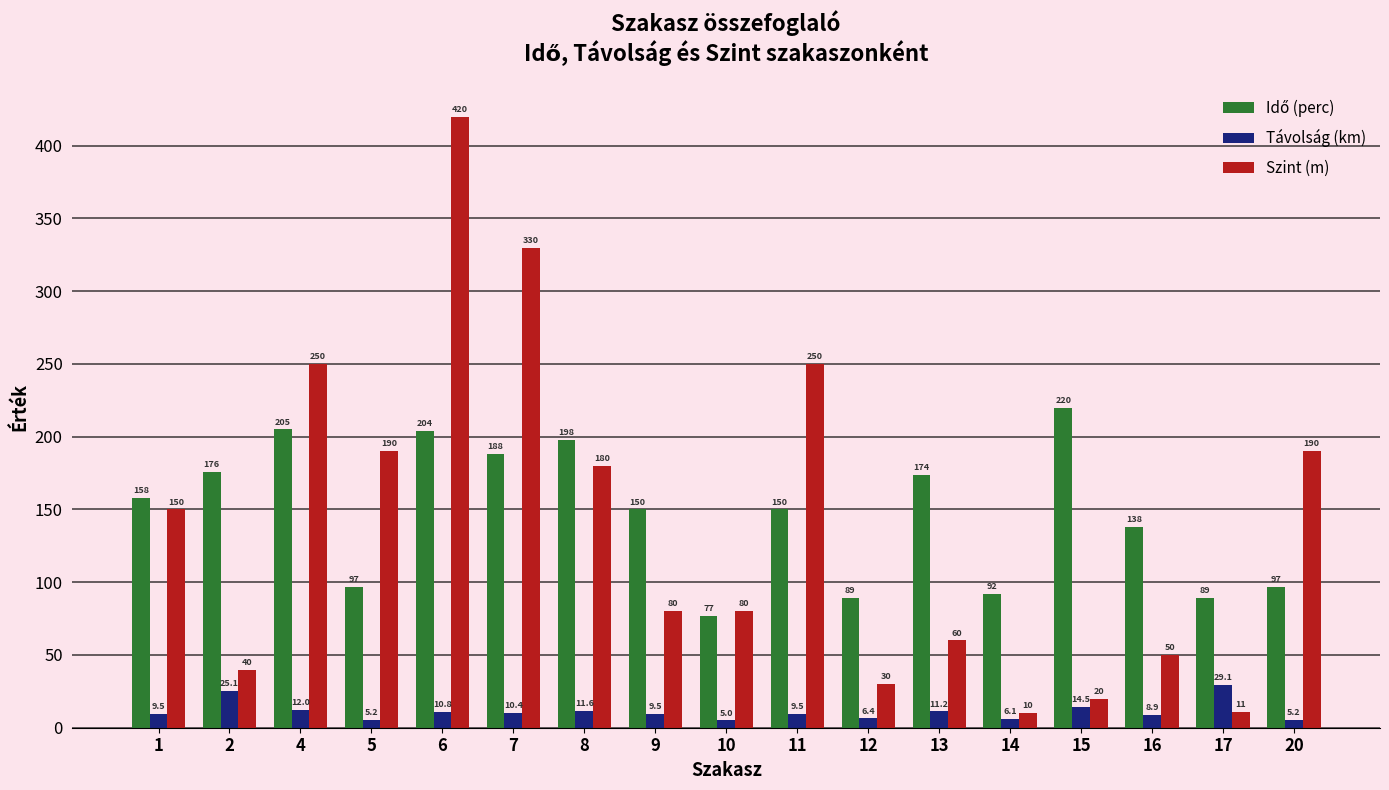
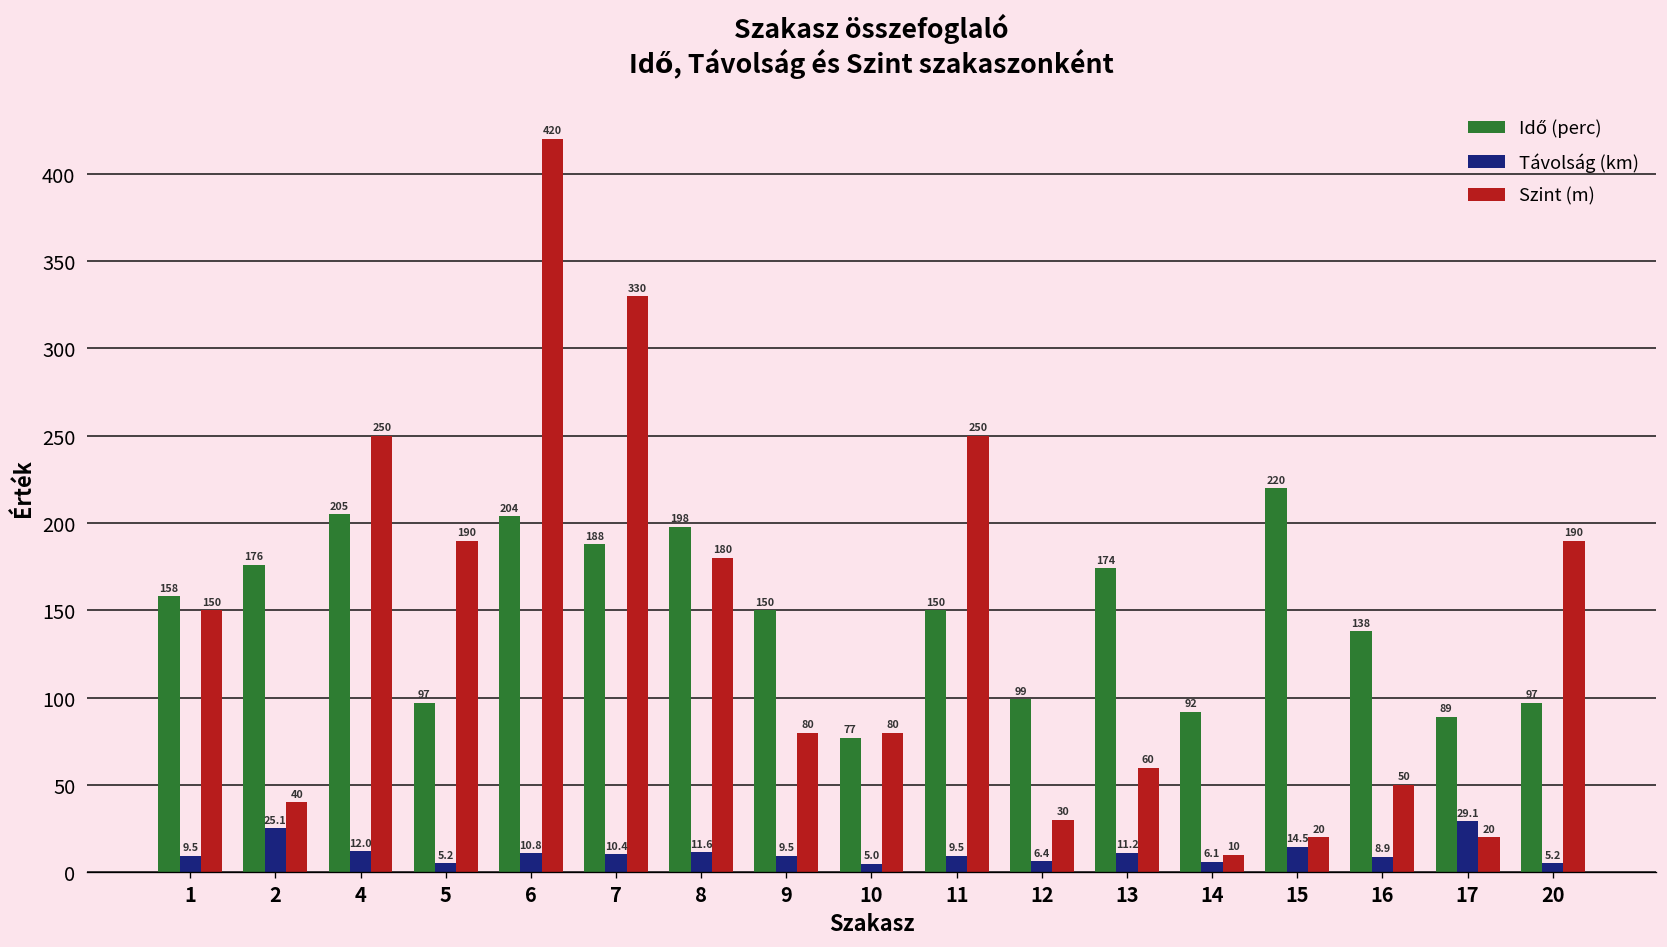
  {
    "Idő (perc)": {
      "1": 158,
      "2": 176,
      "4": 205,
      "5": 97,
      "6": 204,
      "7": 188,
      "8": 198,
      "9": 150,
      "10": 77,
      "11": 150,
-     "12": 89,
+     "12": 99,
      "13": 174,
      "14": 92,
      "15": 220,
      "16": 138,
      "17": 89,
      "20": 97
    },
    "Távolság (km)": {
      "1": 9.5,
      "2": 25.1,
      "4": 12.0,
      "5": 5.2,
      "6": 10.8,
      "7": 10.4,
      "8": 11.6,
      "9": 9.5,
      "10": 5.0,
      "11": 9.5,
      "12": 6.4,
      "13": 11.2,
      "14": 6.1,
      "15": 14.5,
      "16": 8.9,
      "17": 29.1,
      "20": 5.2
    },
    "Szint (m)": {
      "1": 150,
      "2": 40,
      "4": 250,
      "5": 190,
      "6": 420,
      "7": 330,
      "8": 180,
      "9": 80,
      "10": 80,
      "11": 250,
      "12": 30,
      "13": 60,
      "14": 10,
      "15": 20,
      "16": 50,
-     "17": 11,
+     "17": 20,
      "20": 190
    }
  }
